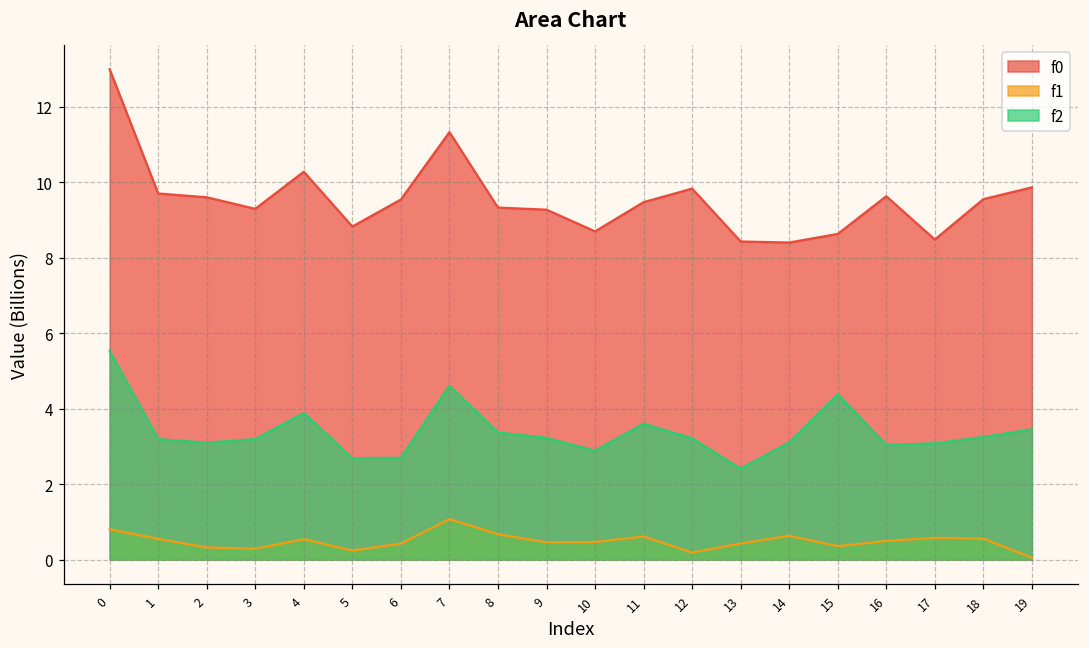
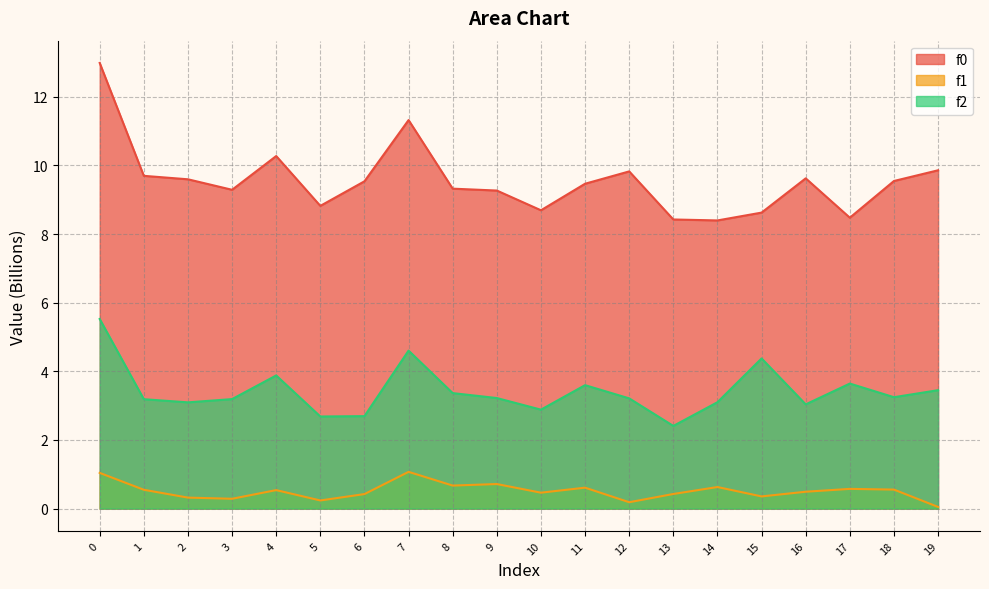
  {
    "f0": {
      "0": 13.0,
      "1": 9.7,
      "2": 9.6,
      "3": 9.3,
      "4": 10.3,
      "5": 8.8,
      "6": 9.5,
      "7": 11.3,
      "8": 9.3,
      "9": 9.3,
      "10": 8.7,
      "11": 9.5,
      "12": 9.8,
      "13": 8.4,
      "14": 8.4,
      "15": 8.6,
      "16": 9.6,
      "17": 8.5,
      "18": 9.5,
      "19": 9.9
    },
    "f1": {
-     "0": 0.8,
+     "0": 1.0,
      "1": 0.5,
      "2": 0.3,
      "3": 0.3,
      "4": 0.5,
      "5": 0.2,
      "6": 0.4,
      "7": 1.1,
      "8": 0.7,
-     "9": 0.5,
+     "9": 0.7,
      "10": 0.5,
      "11": 0.6,
      "12": 0.2,
      "13": 0.4,
      "14": 0.6,
      "15": 0.4,
      "16": 0.5,
      "17": 0.6,
      "18": 0.6,
      "19": 0.0
    },
    "f2": {
      "0": 5.5,
      "1": 3.2,
      "2": 3.1,
      "3": 3.2,
      "4": 3.9,
      "5": 2.7,
      "6": 2.7,
      "7": 4.6,
      "8": 3.4,
      "9": 3.2,
      "10": 2.9,
      "11": 3.6,
      "12": 3.2,
      "13": 2.4,
      "14": 3.1,
      "15": 4.4,
      "16": 3.0,
-     "17": 3.1,
+     "17": 3.6,
      "18": 3.2,
      "19": 3.5
    }
  }
